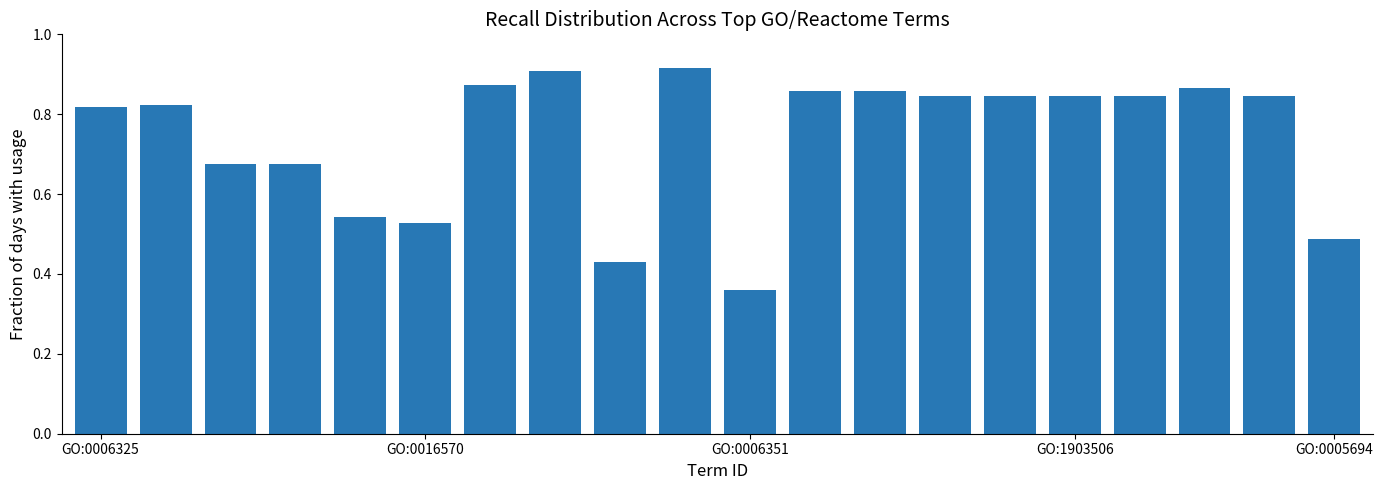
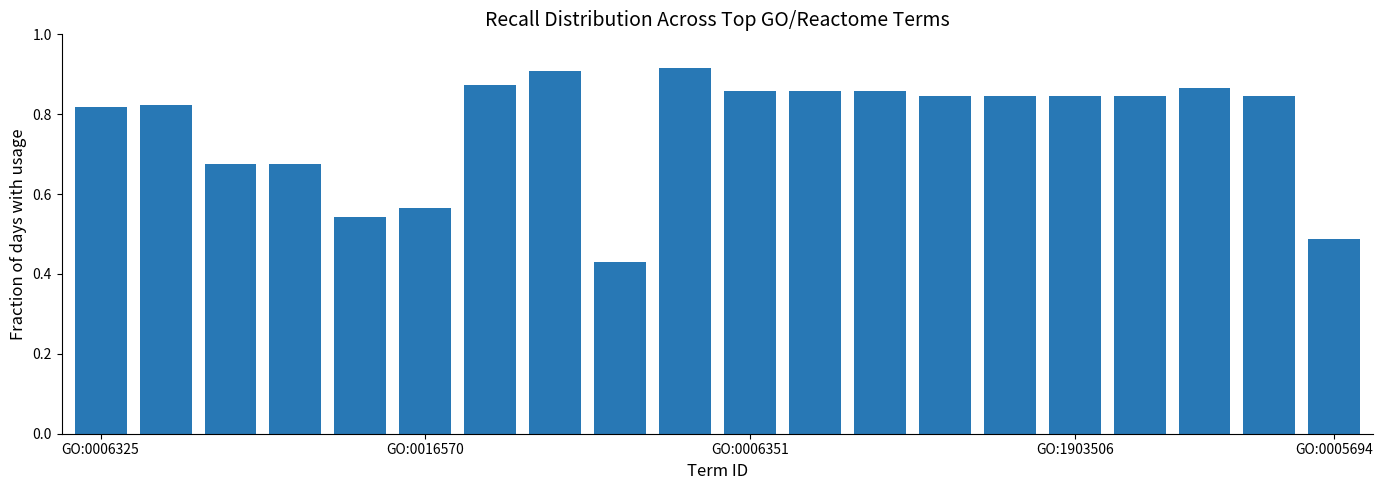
  {
    "GO:0006325": 0.82,
-   "GO:0016570": 0.53,
-   "GO:0006351": 0.36,
+   "GO:0016570": 0.57,
+   "GO:0006351": 0.86,
    "GO:1903506": 0.85,
    "GO:0005694": 0.49
  }
